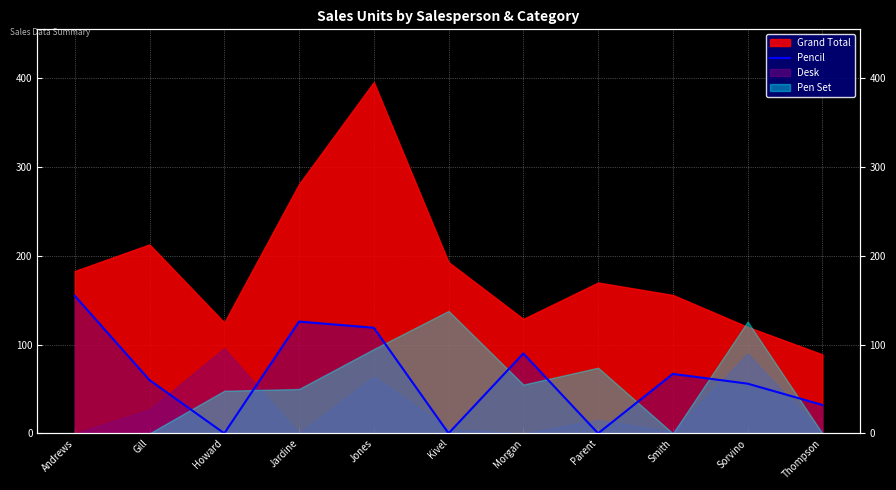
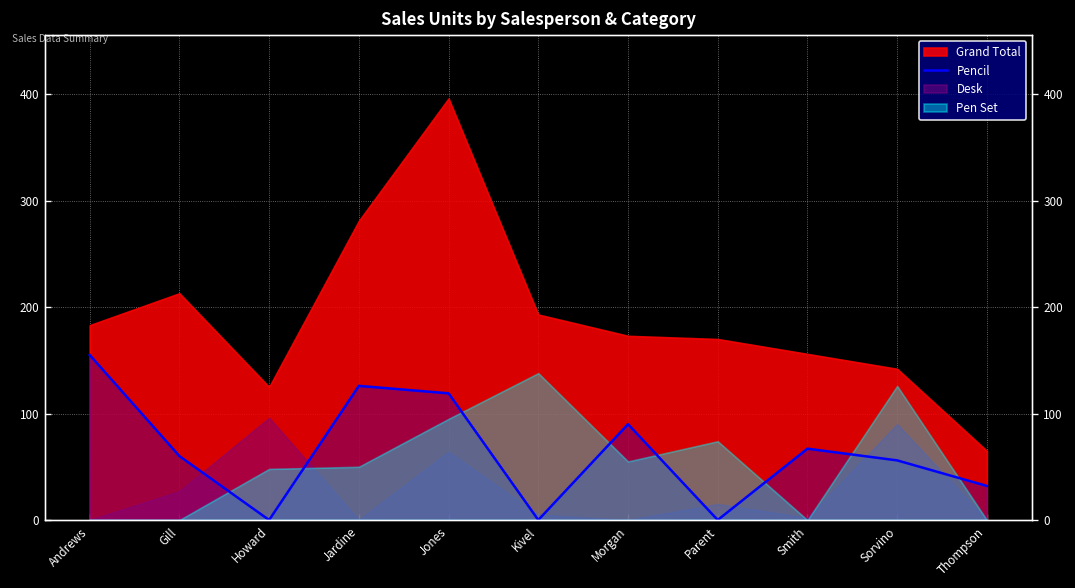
  {
    "Grand Total": {
      "Andrews": 180,
      "Gill": 210,
      "Howard": 130,
      "Jardine": 280,
      "Jones": 400,
      "Kivel": 190,
-     "Morgan": 130,
+     "Morgan": 170,
      "Parent": 170,
      "Smith": 160,
-     "Sorvino": 120,
-     "Thompson": 90
+     "Sorvino": 140,
+     "Thompson": 70
    },
    "Pencil": {
      "Andrews": 160,
      "Gill": 60,
      "Howard": 0,
      "Jardine": 130,
      "Jones": 120,
      "Kivel": 0,
      "Morgan": 90,
      "Parent": 0,
      "Smith": 70,
      "Sorvino": 60,
      "Thompson": 30
    },
    "Desk": {
      "Gill": 30,
      "Howard": 100,
      "Jardine": 0,
      "Jones": 60,
      "Kivel": 10,
      "Morgan": 0,
      "Parent": 20,
      "Sorvino": 90
    },
    "Pen Set": {
      "Gill": 0,
      "Howard": 50,
      "Jardine": 50,
      "Jones": 100,
      "Kivel": 140,
      "Morgan": 60,
      "Parent": 70,
      "Sorvino": 130
    }
  }
